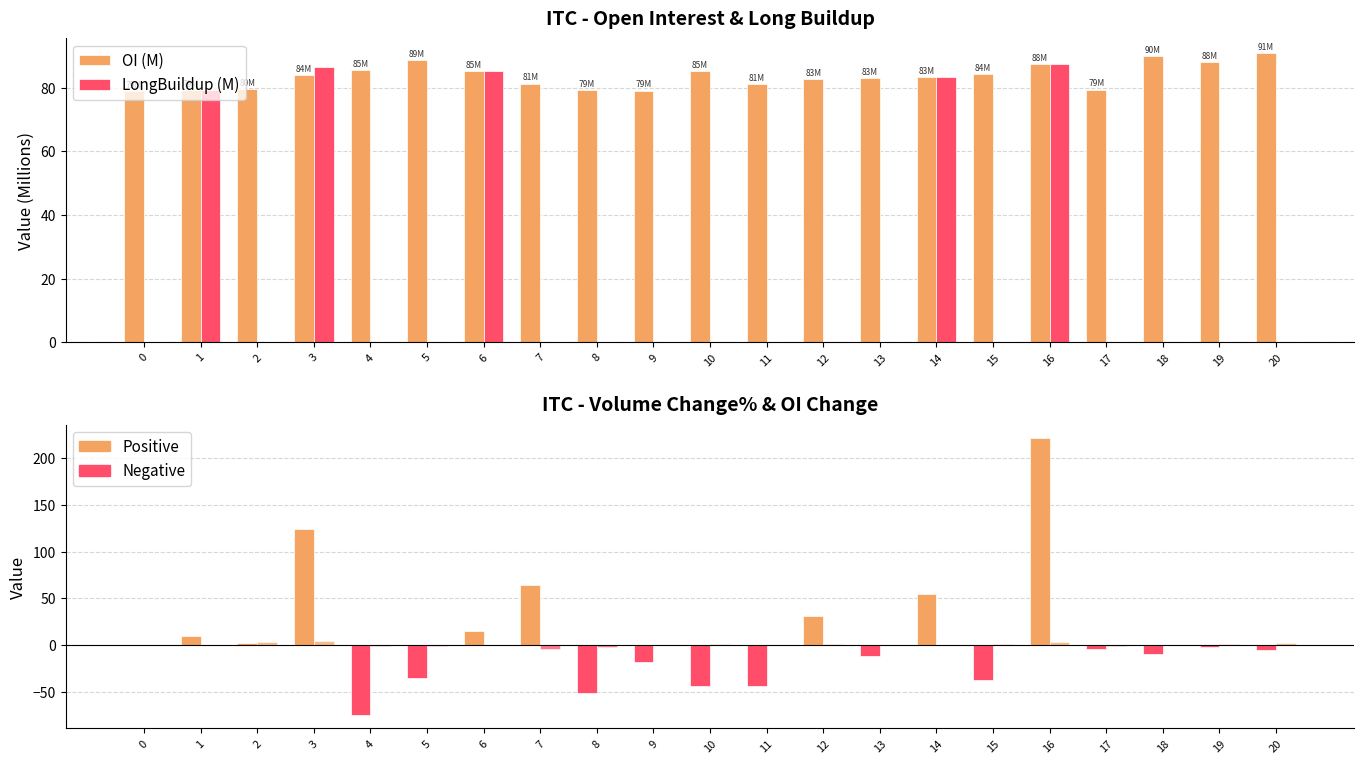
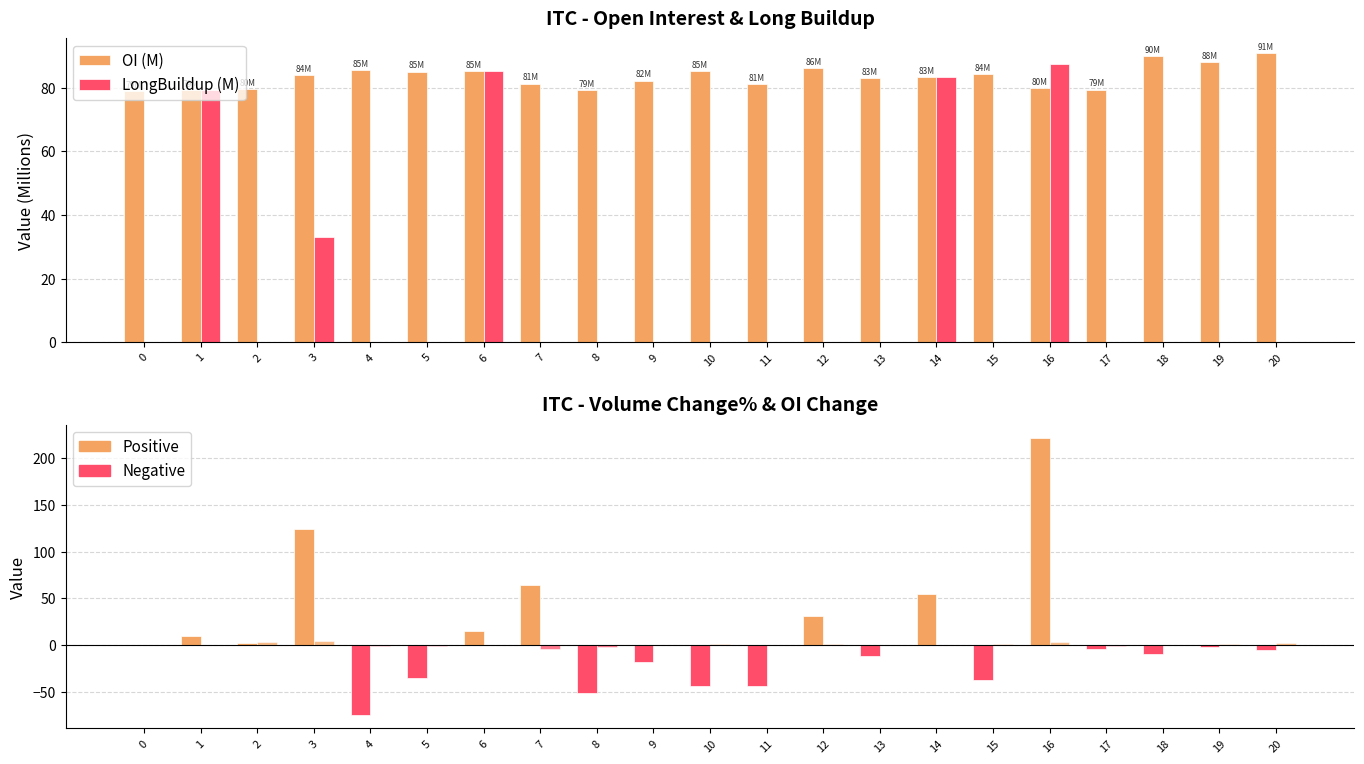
  {
    "ITC - Open Interest & Long Buildup": {
      "OI (M)": {
        "3": "84M",
        "4": "85M",
-       "5": "89M",
+       "5": "85M",
        "6": "85M",
        "7": "81M",
        "8": "79M",
-       "9": "79M",
+       "9": "82M",
        "10": "85M",
        "11": "81M",
-       "12": "83M",
+       "12": "86M",
        "13": "83M",
        "14": "83M",
        "15": "84M",
-       "16": "88M",
+       "16": "80M",
        "17": "79M",
        "18": "90M",
        "19": "88M",
        "20": "91M"
      },
      "LongBuildup (M)": {
        "0": "0",
        "2": "0",
-       "3": "87",
+       "3": "33",
        "4": "0",
        "5": "0",
        "7": "0",
        "8": "0",
        "9": "0",
        "10": "0",
        "11": "0",
        "12": "0",
        "13": "0",
        "15": "0",
        "16": "88",
        "17": "0",
        "18": "0",
        "19": "0",
        "20": "0"
      }
    }
  }
